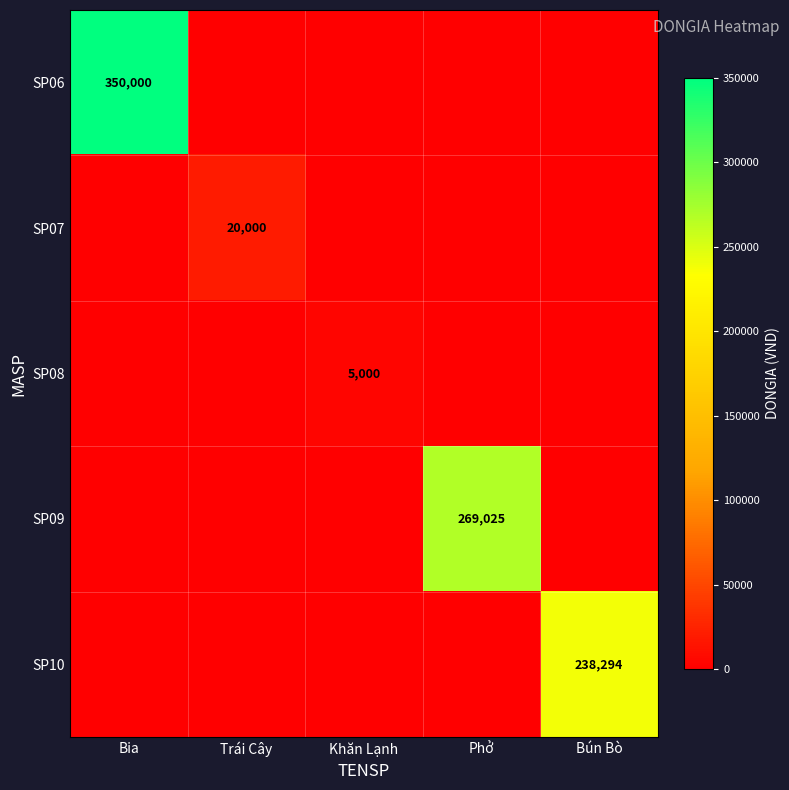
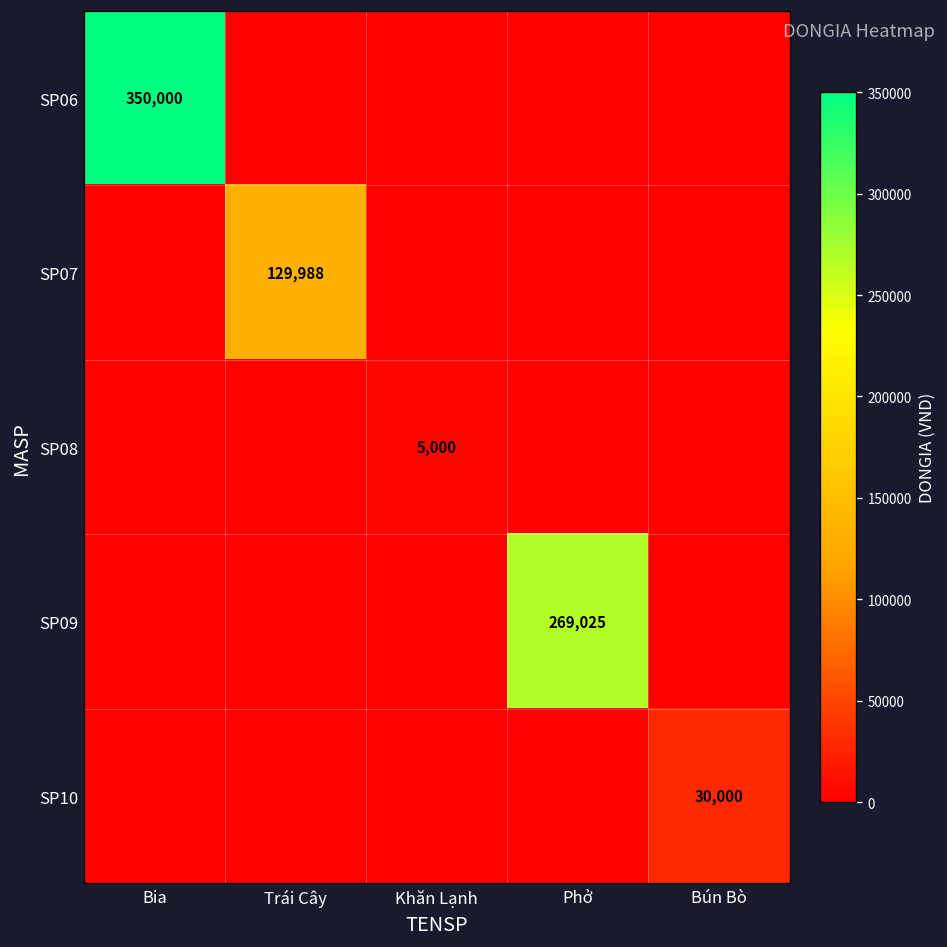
  {
    "SP06": {
      "Bia": "350,000"
    },
    "SP07": {
-     "Trái Cây": "20,000"
+     "Trái Cây": "129,988"
    },
    "SP08": {
      "Khăn Lạnh": "5,000"
    },
    "SP09": {
      "Phở": "269,025"
    },
    "SP10": {
-     "Bún Bò": "238,294"
+     "Bún Bò": "30,000"
    }
  }
